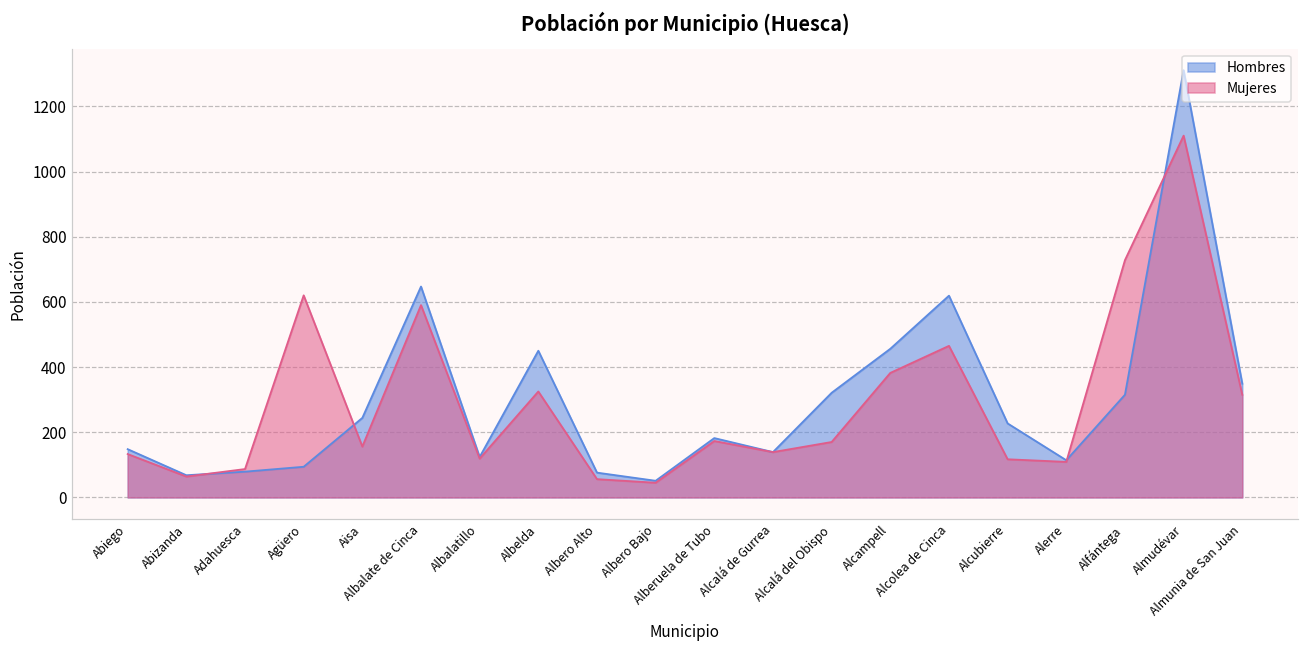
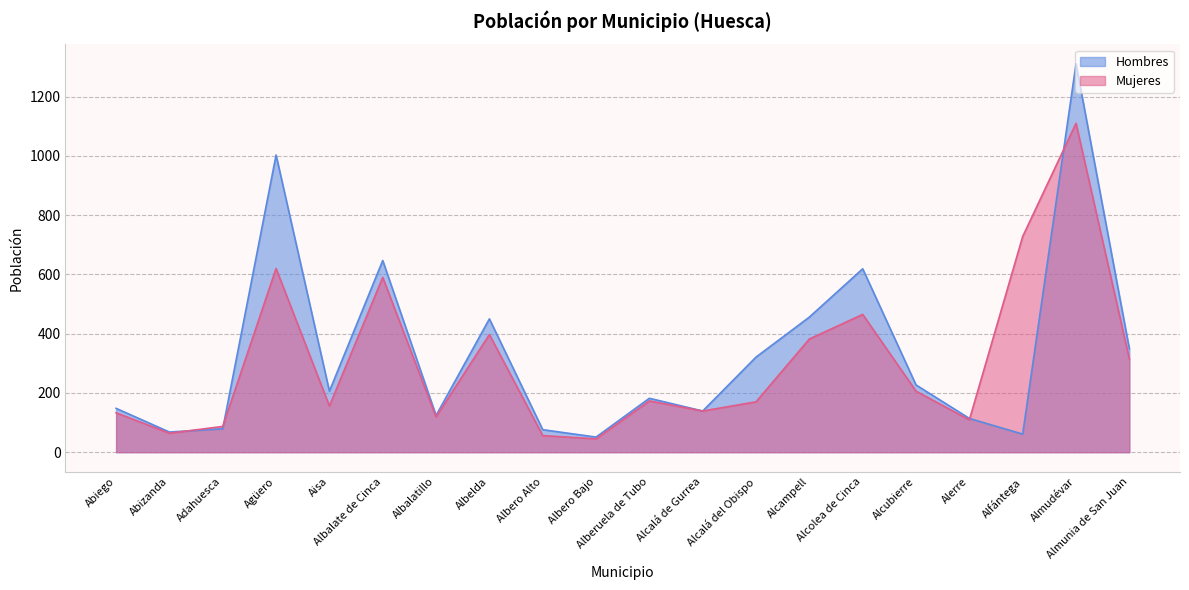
  {
    "Hombres": {
      "Abiego": 150,
-     "Agüero": 90,
-     "Aisa": 240,
+     "Agüero": 1000,
+     "Aisa": 210,
      "Albalate de Cinca": 650,
      "Albelda": 450,
      "Albero Alto": 80,
      "Alberuela de Tubo": 180,
      "Alcalá del Obispo": 320,
      "Alcampell": 460,
      "Alcolea de Cinca": 620,
      "Alcubierre": 230,
-     "Alfántega": 320,
+     "Alfántega": 60,
      "Almunia de San Juan": 350
    },
    "Mujeres": {
      "Abiego": 130,
      "Agüero": 620,
      "Aisa": 160,
      "Albalate de Cinca": 590,
-     "Albelda": 330,
+     "Albelda": 400,
      "Albero Alto": 60,
      "Alberuela de Tubo": 170,
      "Alcalá del Obispo": 170,
      "Alcampell": 380,
      "Alcolea de Cinca": 470,
-     "Alcubierre": 120,
+     "Alcubierre": 210,
      "Alfántega": 730,
      "Almudévar": 1110,
      "Almunia de San Juan": 320
    }
  }
